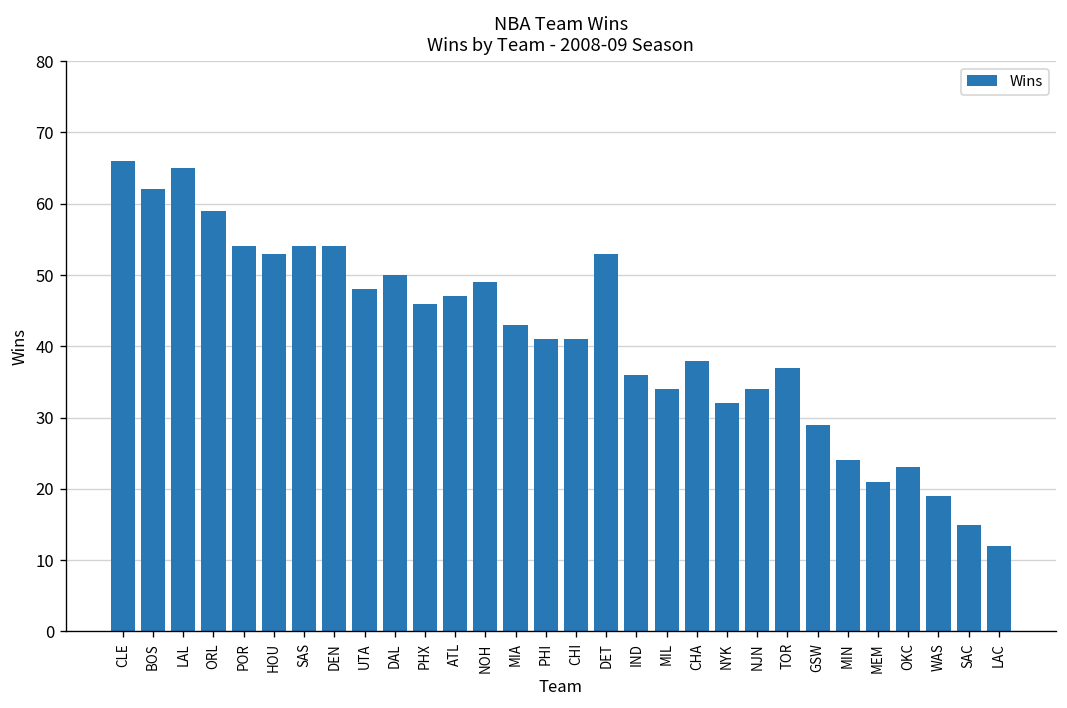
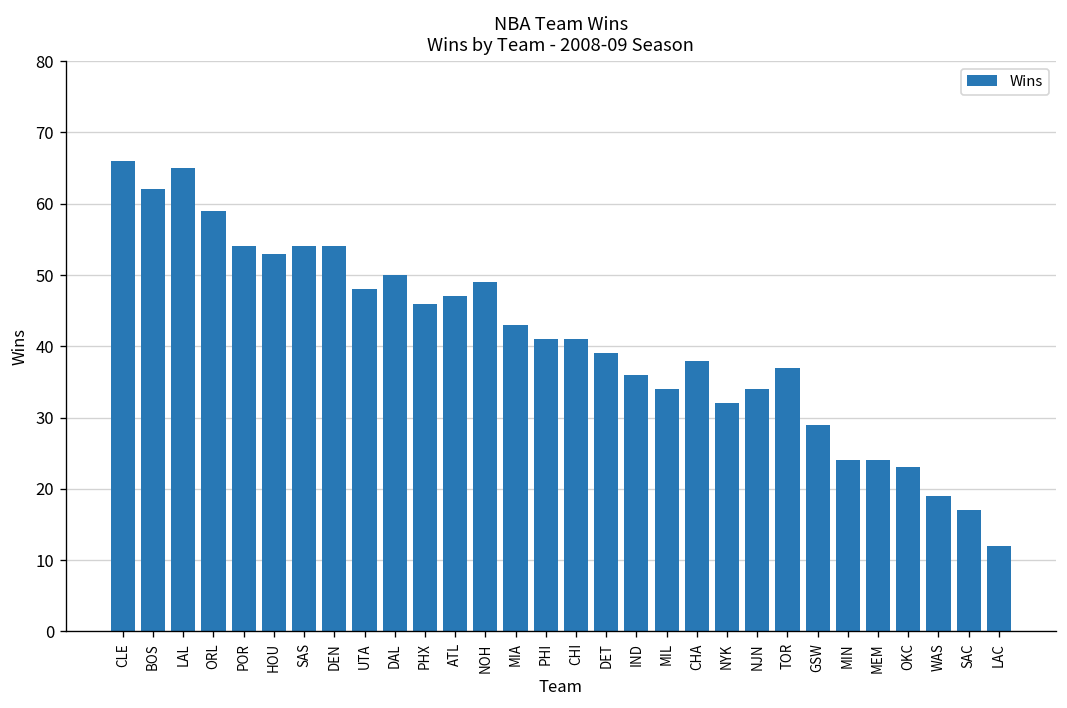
  {
    "CLE": 66,
    "BOS": 62,
    "LAL": 65,
    "ORL": 59,
    "POR": 54,
    "HOU": 53,
    "SAS": 54,
    "DEN": 54,
    "UTA": 48,
    "DAL": 50,
    "PHX": 46,
    "ATL": 47,
    "NOH": 49,
    "MIA": 43,
    "PHI": 41,
    "CHI": 41,
-   "DET": 53,
+   "DET": 39,
    "IND": 36,
    "MIL": 34,
    "CHA": 38,
    "NYK": 32,
    "NJN": 34,
    "TOR": 37,
    "GSW": 29,
    "MIN": 24,
-   "MEM": 21,
+   "MEM": 24,
    "OKC": 23,
    "WAS": 19,
-   "SAC": 15,
+   "SAC": 17,
    "LAC": 12
  }
